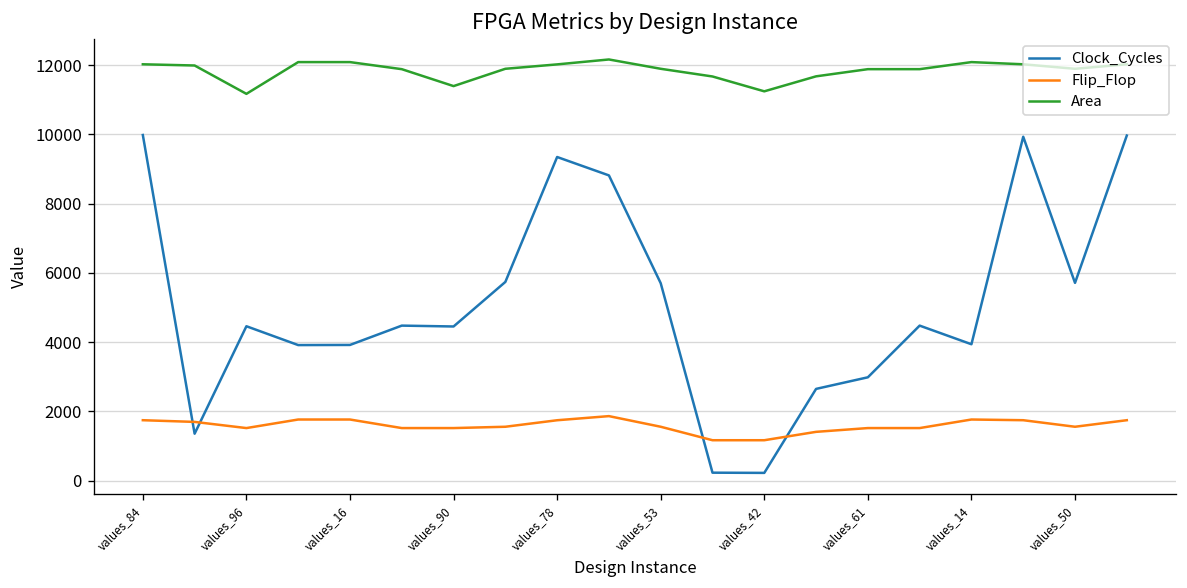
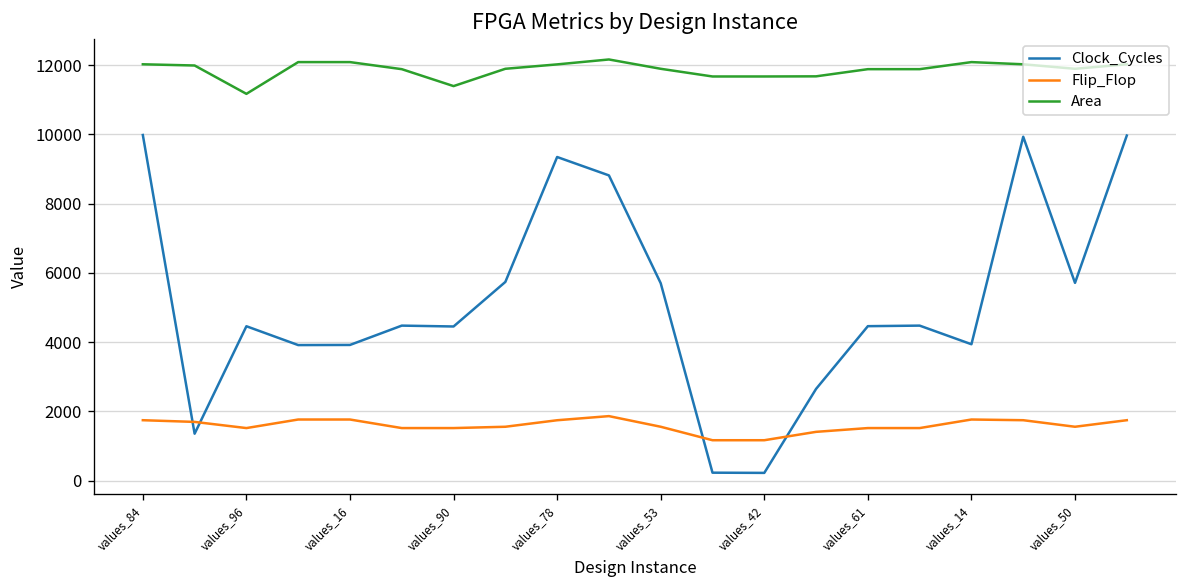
  {
    "Clock_Cycles": {
      "values_84": 10000,
      "values_96": 4500,
      "values_16": 3900,
      "values_90": 4500,
      "values_78": 9300,
      "values_53": 5700,
      "values_42": 200,
-     "values_61": 3000,
+     "values_61": 4500,
      "values_14": 3900,
      "values_50": 5700
    },
    "Flip_Flop": {
      "values_84": 1700,
      "values_96": 1500,
      "values_16": 1800,
      "values_90": 1500,
      "values_78": 1700,
      "values_53": 1600,
      "values_42": 1200,
      "values_61": 1500,
      "values_14": 1800,
      "values_50": 1600
    },
    "Area": {
      "values_84": 12000,
      "values_96": 11200,
      "values_16": 12100,
      "values_90": 11400,
      "values_78": 12000,
      "values_53": 11900,
-     "values_42": 11200,
+     "values_42": 11700,
      "values_61": 11900,
      "values_14": 12100
    }
  }
